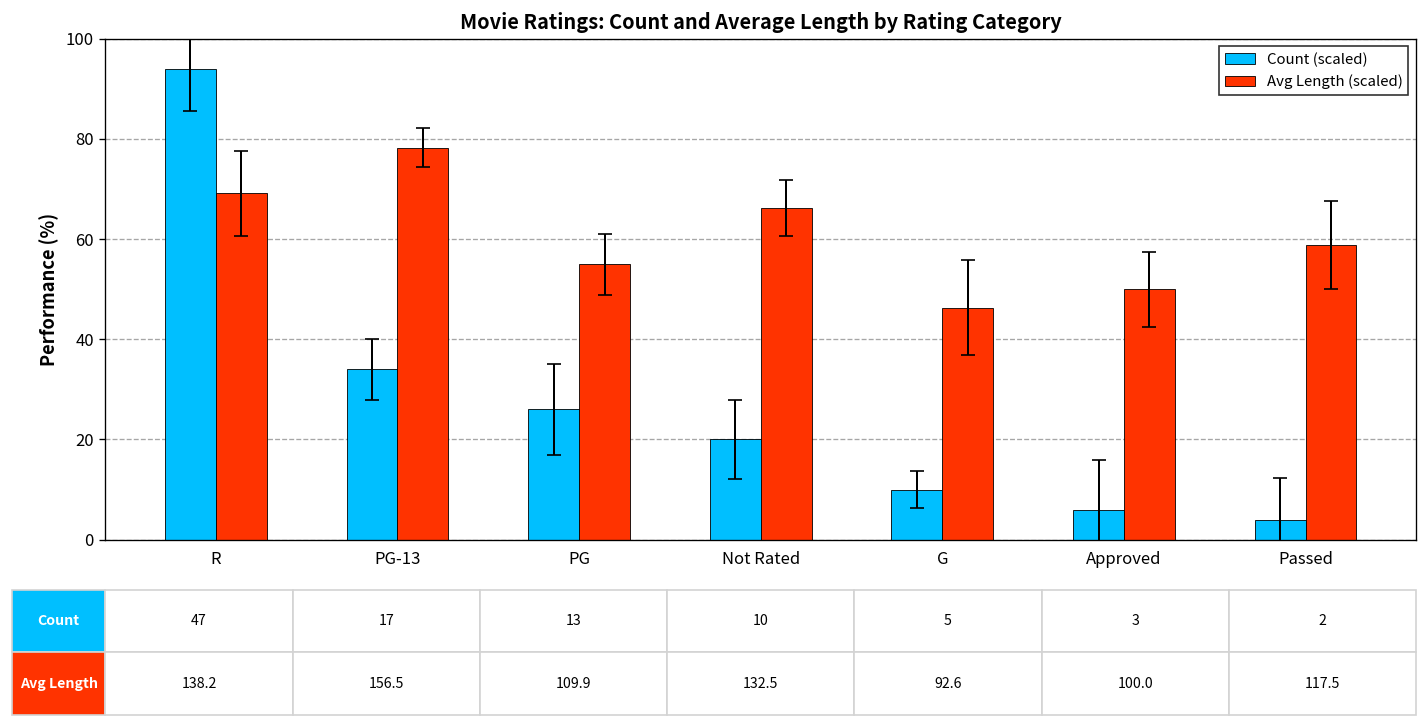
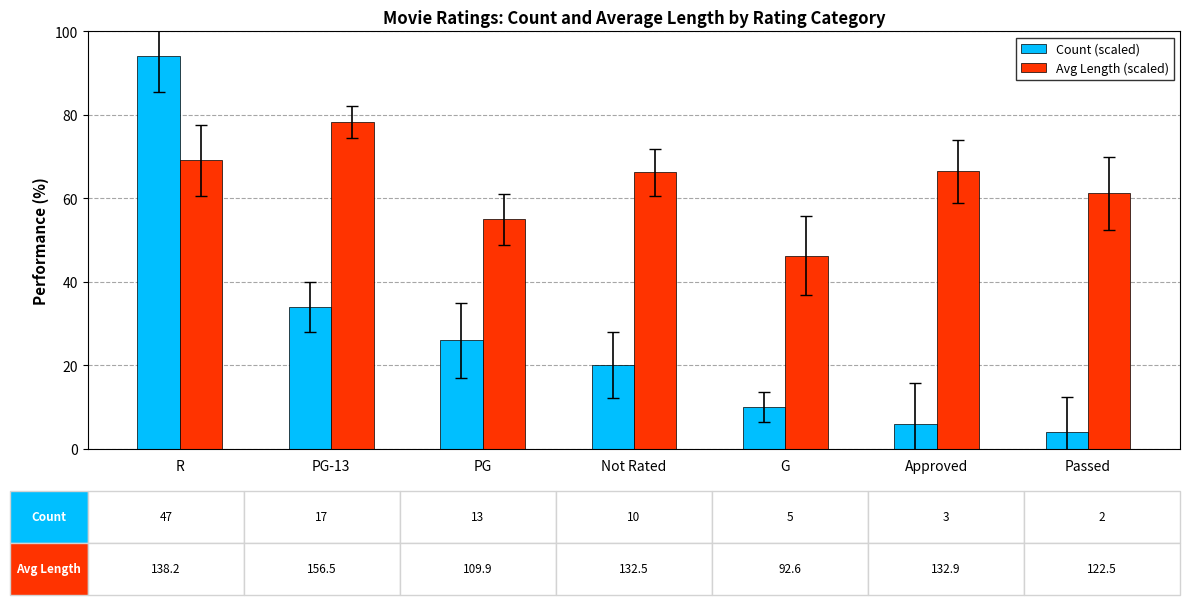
  {
    "Count (scaled)": {
      "R": 94,
      "PG-13": 34,
      "PG": 26,
      "Not Rated": 20,
      "G": 10,
      "Approved": 6,
      "Passed": 4
    },
    "Avg Length (scaled)": {
-     "Approved": 100.0,
-     "Passed": 117.5
+     "Approved": 132.9,
+     "Passed": 122.5
    }
  }
